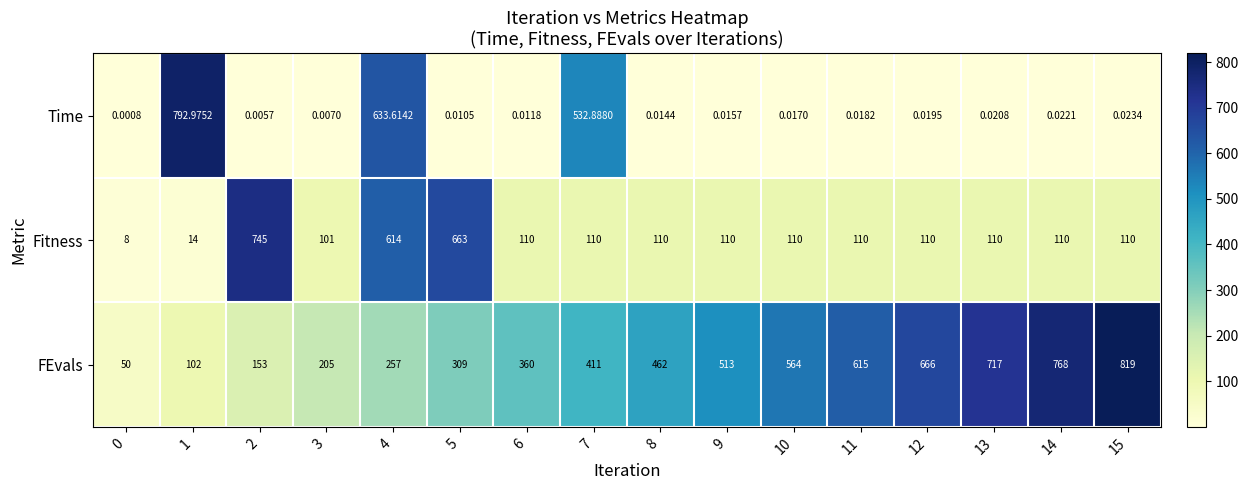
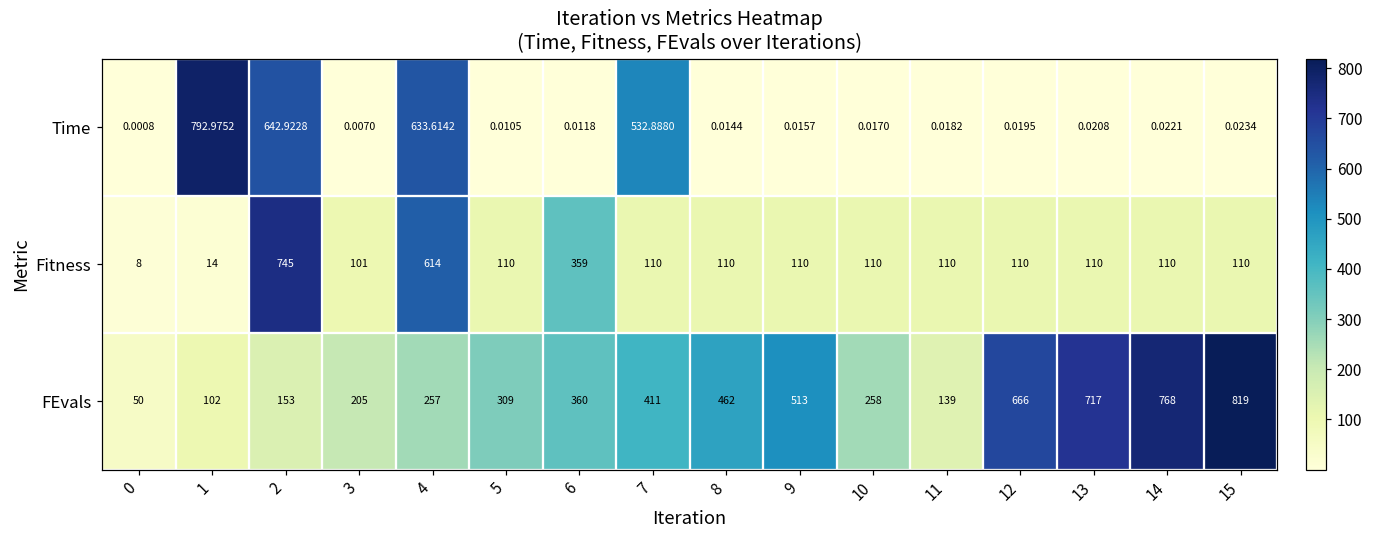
  {
    "Time": {
      "0": 0.0008,
      "1": 792.9752,
-     "2": 0.0057,
+     "2": 642.9228,
      "3": 0.0070,
      "4": 633.6142,
      "5": 0.0105,
      "6": 0.0118,
      "7": 532.8880,
      "8": 0.0144,
      "9": 0.0157,
      "10": 0.0170,
      "11": 0.0182,
      "12": 0.0195,
      "13": 0.0208,
      "14": 0.0221,
      "15": 0.0234
    },
    "Fitness": {
      "0": 8,
      "1": 14,
      "2": 745,
      "3": 101,
      "4": 614,
-     "5": 663,
-     "6": 110,
+     "5": 110,
+     "6": 359,
      "7": 110,
      "8": 110,
      "9": 110,
      "10": 110,
      "11": 110,
      "12": 110,
      "13": 110,
      "14": 110,
      "15": 110
    },
    "FEvals": {
      "0": 50,
      "1": 102,
      "2": 153,
      "3": 205,
      "4": 257,
      "5": 309,
      "6": 360,
      "7": 411,
      "8": 462,
      "9": 513,
-     "10": 564,
-     "11": 615,
+     "10": 258,
+     "11": 139,
      "12": 666,
      "13": 717,
      "14": 768,
      "15": 819
    }
  }
